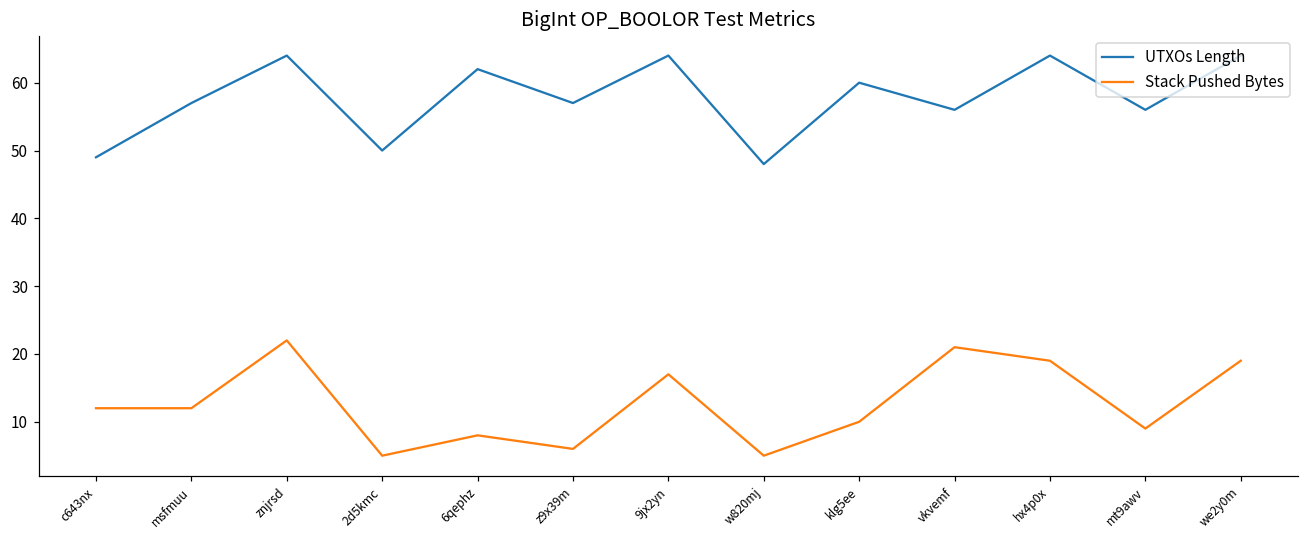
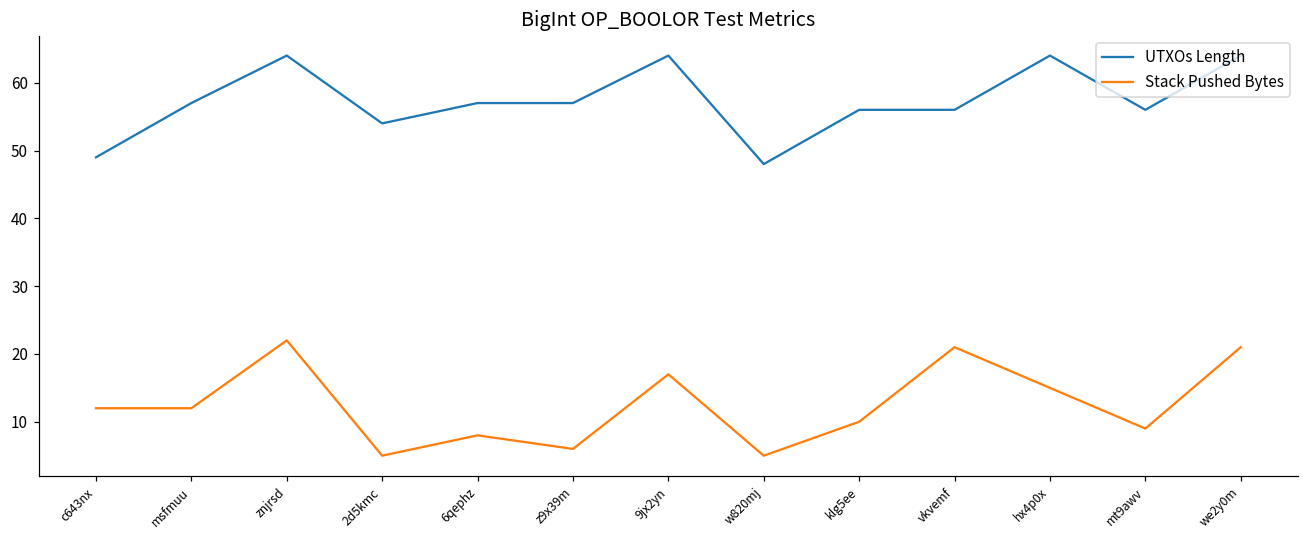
  {
    "UTXOs Length": {
      "c643nx": 49,
      "msfmuu": 57,
      "znjrsd": 64,
-     "2d5kmc": 50,
-     "6qephz": 62,
+     "2d5kmc": 54,
+     "6qephz": 57,
      "z9x39m": 57,
      "9jx2yn": 64,
      "w820mj": 48,
-     "klg5ee": 60,
+     "klg5ee": 56,
      "vkvemf": 56,
      "hx4p0x": 64,
      "mt9awv": 56
    },
    "Stack Pushed Bytes": {
      "c643nx": 12,
      "msfmuu": 12,
      "znjrsd": 22,
      "2d5kmc": 5,
      "6qephz": 8,
      "z9x39m": 6,
      "9jx2yn": 17,
      "w820mj": 5,
      "klg5ee": 10,
      "vkvemf": 21,
-     "hx4p0x": 19,
+     "hx4p0x": 15,
      "mt9awv": 9,
-     "we2y0m": 19
+     "we2y0m": 21
    }
  }
